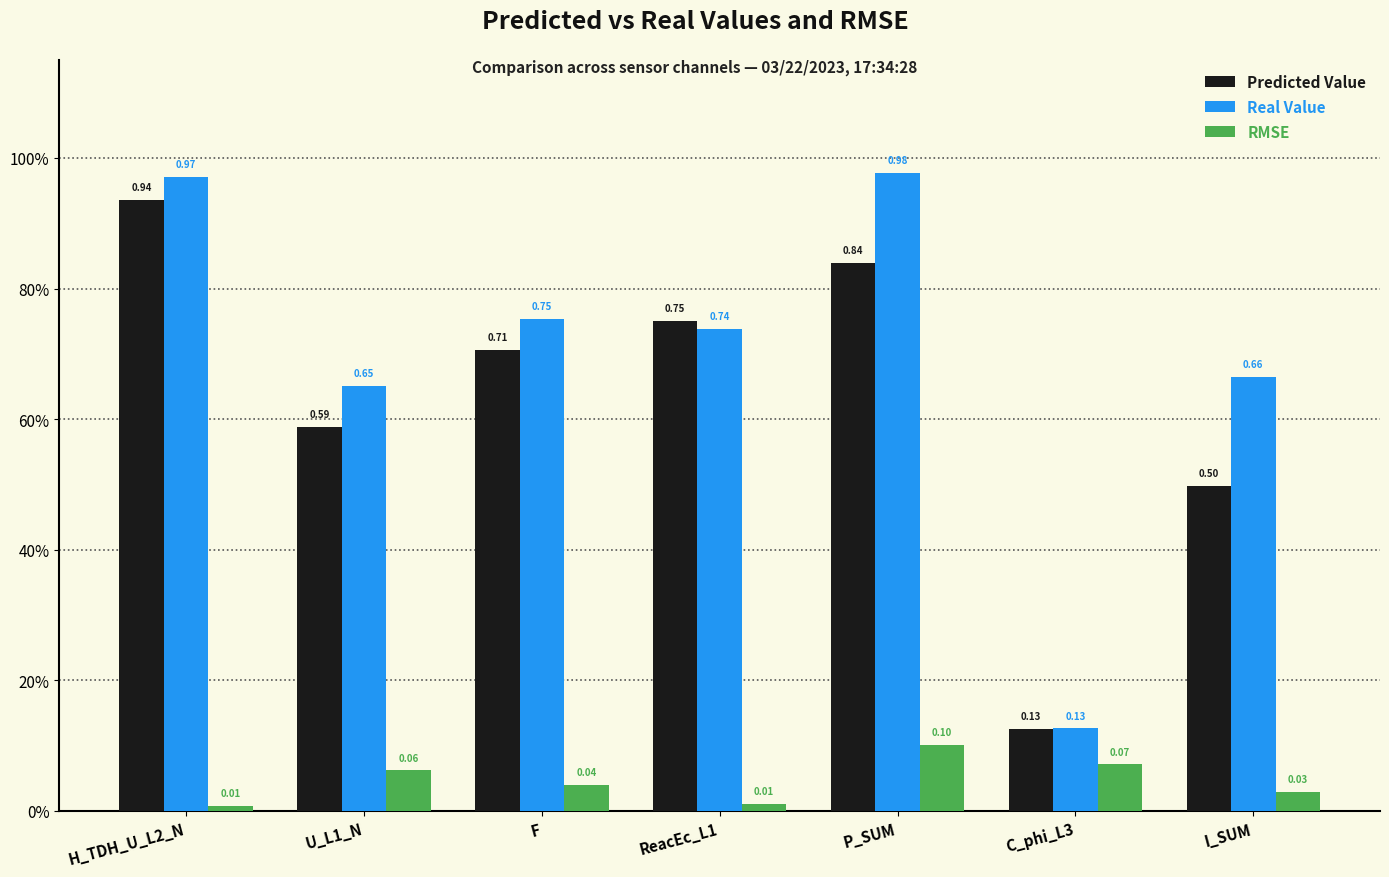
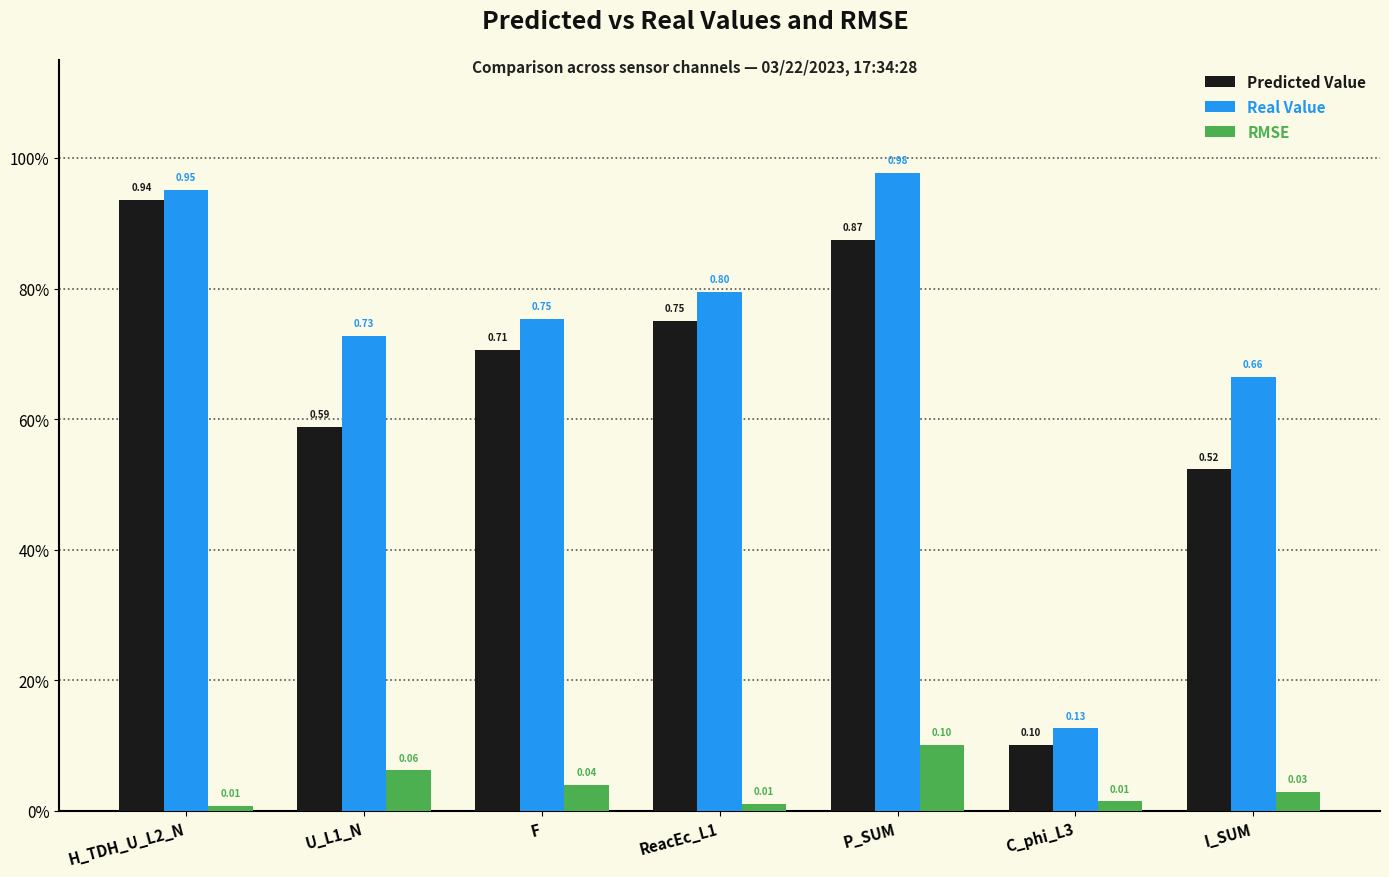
  {
    "Predicted Value": {
      "H_TDH_U_L2_N": 0.94,
      "U_L1_N": 0.59,
      "F": 0.71,
      "ReacEc_L1": 0.75,
-     "P_SUM": 0.84,
-     "C_phi_L3": 0.13,
-     "I_SUM": 0.50
+     "P_SUM": 0.87,
+     "C_phi_L3": 0.10,
+     "I_SUM": 0.52
    },
    "Real Value": {
-     "H_TDH_U_L2_N": 0.97,
-     "U_L1_N": 0.65,
+     "H_TDH_U_L2_N": 0.95,
+     "U_L1_N": 0.73,
      "F": 0.75,
-     "ReacEc_L1": 0.74,
+     "ReacEc_L1": 0.80,
      "P_SUM": 0.98,
      "C_phi_L3": 0.13,
      "I_SUM": 0.66
    },
    "RMSE": {
      "H_TDH_U_L2_N": 0.01,
      "U_L1_N": 0.06,
      "F": 0.04,
      "ReacEc_L1": 0.01,
      "P_SUM": 0.10,
-     "C_phi_L3": 0.07,
+     "C_phi_L3": 0.01,
      "I_SUM": 0.03
    }
  }
